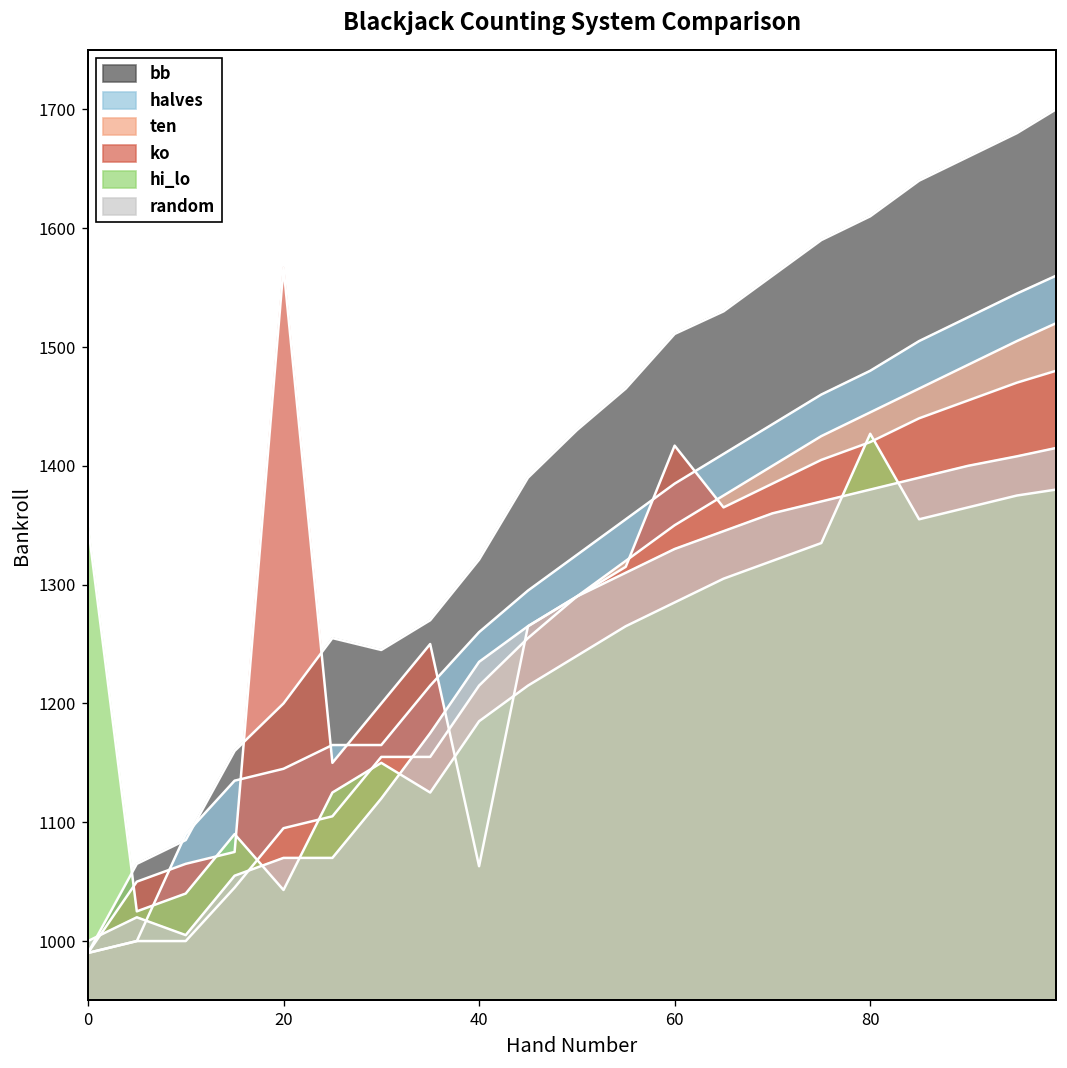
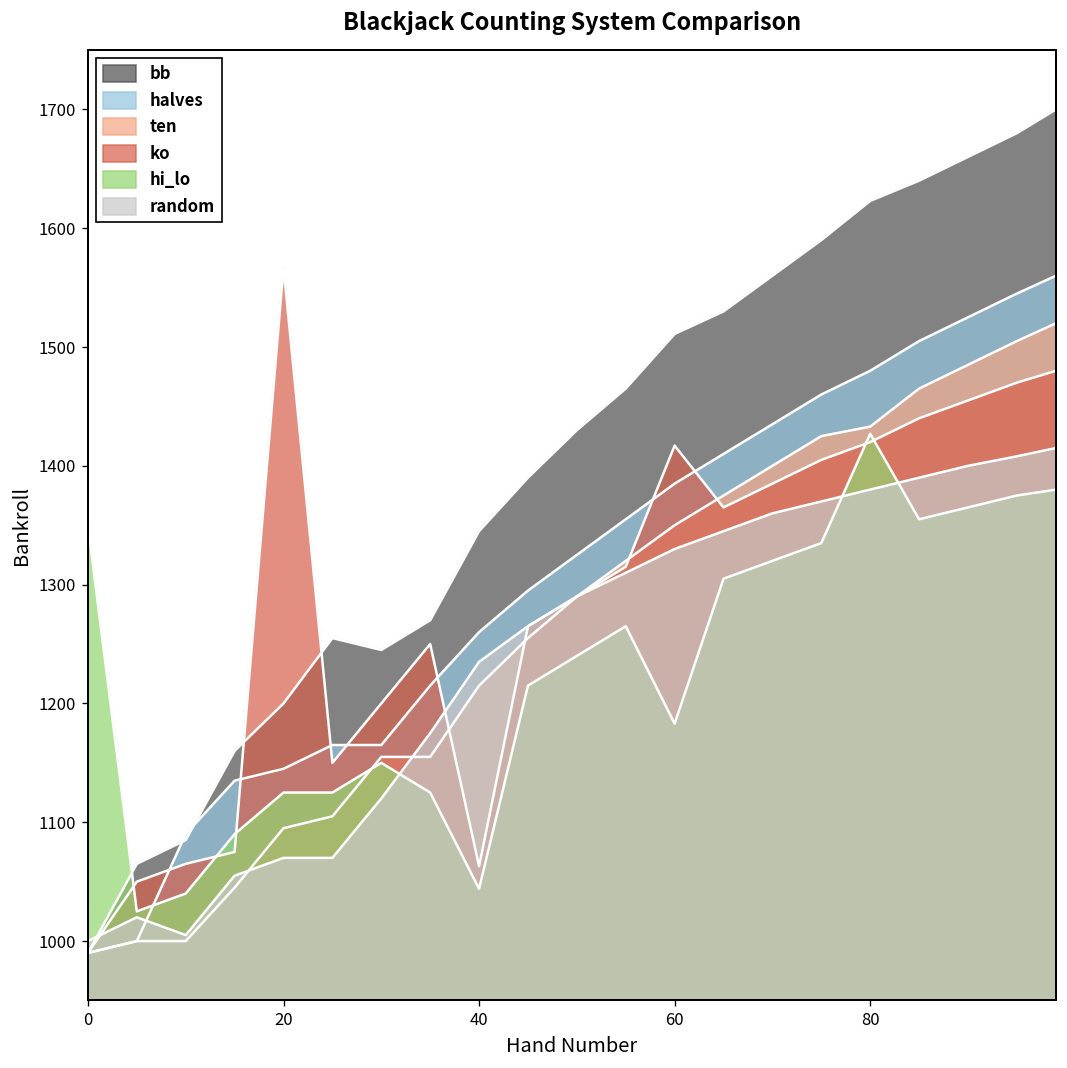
  {
    "bb": {
      "20": 1200,
-     "40": 1320,
+     "40": 1350,
      "60": 1510,
-     "80": 1610
+     "80": 1620
    },
    "ten": {
      "20": 1100,
      "40": 1220,
      "60": 1350,
-     "80": 1450
+     "80": 1430
    },
    "ko": {
      "20": 1570,
      "40": 1060,
      "60": 1420,
      "80": 1420
    },
    "hi_lo": {
      "0": 1350,
-     "20": 1040,
-     "40": 1190,
-     "60": 1290,
+     "20": 1130,
+     "40": 1040,
+     "60": 1180,
      "80": 1430
    }
  }
